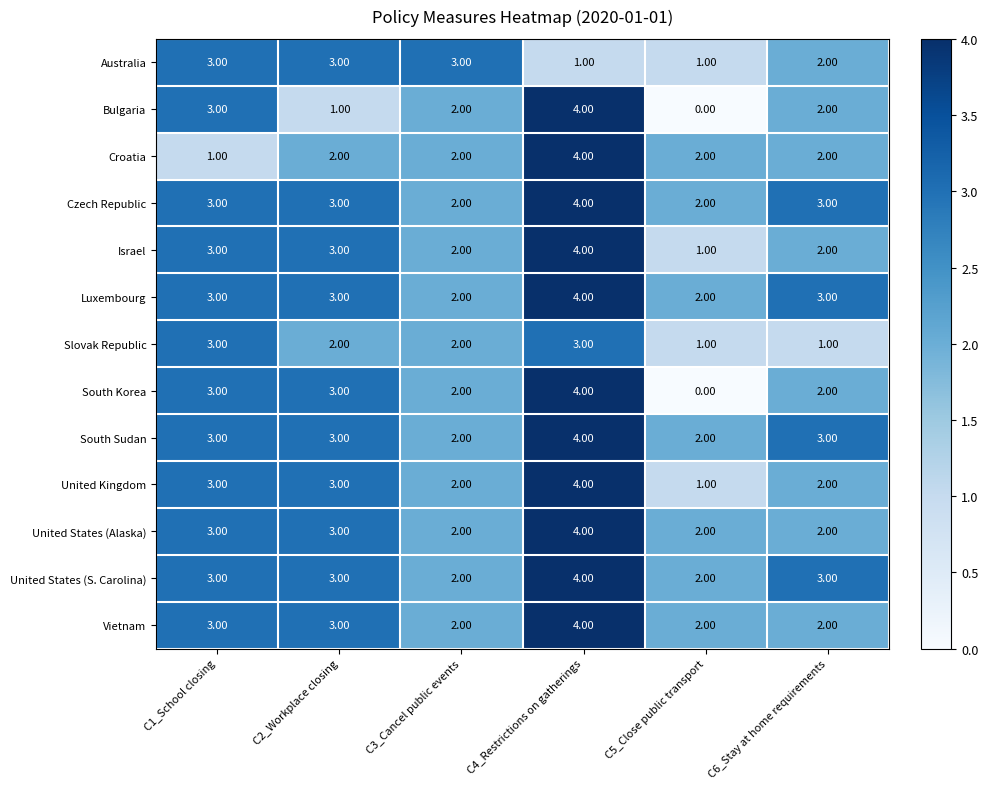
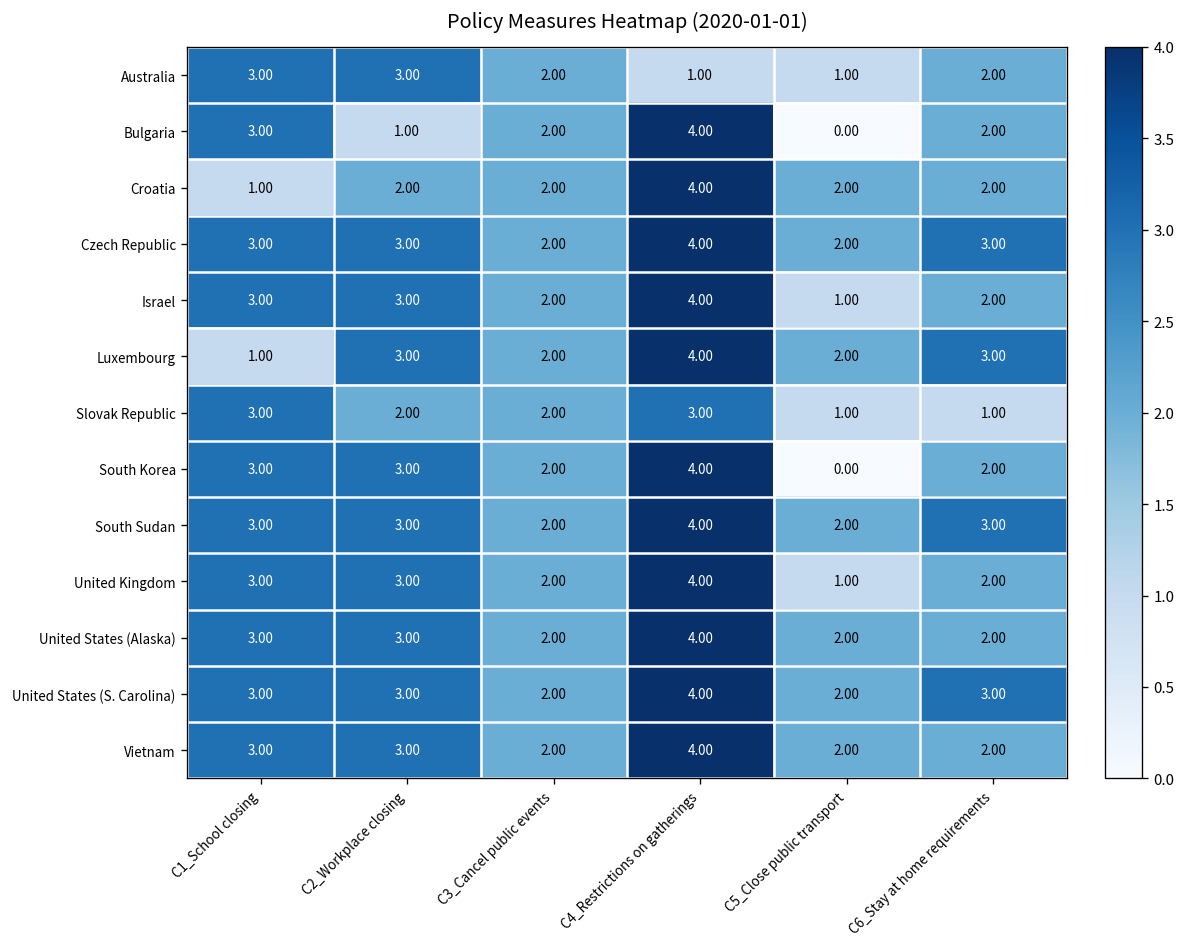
  {
    "Australia": {
      "C1_School closing": 3.00,
      "C2_Workplace closing": 3.00,
-     "C3_Cancel public events": 3.00,
+     "C3_Cancel public events": 2.00,
      "C4_Restrictions on gatherings": 1.00,
      "C5_Close public transport": 1.00,
      "C6_Stay at home requirements": 2.00
    },
    "Bulgaria": {
      "C1_School closing": 3.00,
      "C2_Workplace closing": 1.00,
      "C3_Cancel public events": 2.00,
      "C4_Restrictions on gatherings": 4.00,
      "C5_Close public transport": 0.00,
      "C6_Stay at home requirements": 2.00
    },
    "Croatia": {
      "C1_School closing": 1.00,
      "C2_Workplace closing": 2.00,
      "C3_Cancel public events": 2.00,
      "C4_Restrictions on gatherings": 4.00,
      "C5_Close public transport": 2.00,
      "C6_Stay at home requirements": 2.00
    },
    "Czech Republic": {
      "C1_School closing": 3.00,
      "C2_Workplace closing": 3.00,
      "C3_Cancel public events": 2.00,
      "C4_Restrictions on gatherings": 4.00,
      "C5_Close public transport": 2.00,
      "C6_Stay at home requirements": 3.00
    },
    "Israel": {
      "C1_School closing": 3.00,
      "C2_Workplace closing": 3.00,
      "C3_Cancel public events": 2.00,
      "C4_Restrictions on gatherings": 4.00,
      "C5_Close public transport": 1.00,
      "C6_Stay at home requirements": 2.00
    },
    "Luxembourg": {
-     "C1_School closing": 3.00,
+     "C1_School closing": 1.00,
      "C2_Workplace closing": 3.00,
      "C3_Cancel public events": 2.00,
      "C4_Restrictions on gatherings": 4.00,
      "C5_Close public transport": 2.00,
      "C6_Stay at home requirements": 3.00
    },
    "Slovak Republic": {
      "C1_School closing": 3.00,
      "C2_Workplace closing": 2.00,
      "C3_Cancel public events": 2.00,
      "C4_Restrictions on gatherings": 3.00,
      "C5_Close public transport": 1.00,
      "C6_Stay at home requirements": 1.00
    },
    "South Korea": {
      "C1_School closing": 3.00,
      "C2_Workplace closing": 3.00,
      "C3_Cancel public events": 2.00,
      "C4_Restrictions on gatherings": 4.00,
      "C5_Close public transport": 0.00,
      "C6_Stay at home requirements": 2.00
    },
    "South Sudan": {
      "C1_School closing": 3.00,
      "C2_Workplace closing": 3.00,
      "C3_Cancel public events": 2.00,
      "C4_Restrictions on gatherings": 4.00,
      "C5_Close public transport": 2.00,
      "C6_Stay at home requirements": 3.00
    },
    "United Kingdom": {
      "C1_School closing": 3.00,
      "C2_Workplace closing": 3.00,
      "C3_Cancel public events": 2.00,
      "C4_Restrictions on gatherings": 4.00,
      "C5_Close public transport": 1.00,
      "C6_Stay at home requirements": 2.00
    },
    "United States (Alaska)": {
      "C1_School closing": 3.00,
      "C2_Workplace closing": 3.00,
      "C3_Cancel public events": 2.00,
      "C4_Restrictions on gatherings": 4.00,
      "C5_Close public transport": 2.00,
      "C6_Stay at home requirements": 2.00
    },
    "United States (S. Carolina)": {
      "C1_School closing": 3.00,
      "C2_Workplace closing": 3.00,
      "C3_Cancel public events": 2.00,
      "C4_Restrictions on gatherings": 4.00,
      "C5_Close public transport": 2.00,
      "C6_Stay at home requirements": 3.00
    },
    "Vietnam": {
      "C1_School closing": 3.00,
      "C2_Workplace closing": 3.00,
      "C3_Cancel public events": 2.00,
      "C4_Restrictions on gatherings": 4.00,
      "C5_Close public transport": 2.00,
      "C6_Stay at home requirements": 2.00
    }
  }
